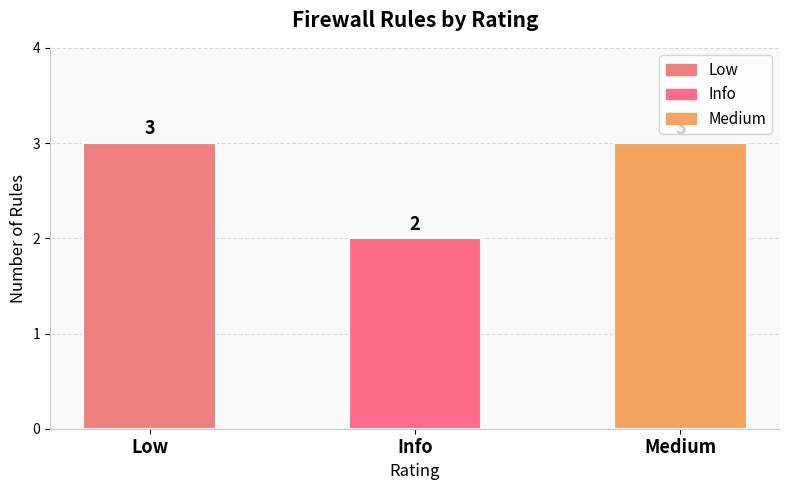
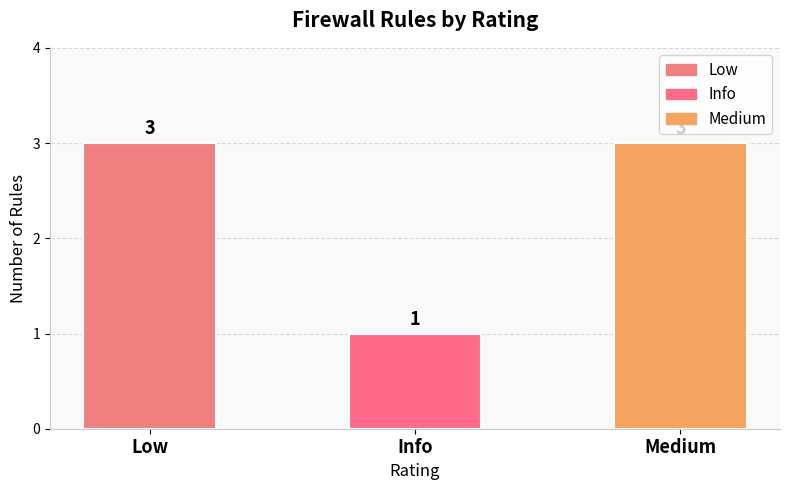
  {
    "Low": 3,
-   "Info": 2
+   "Info": 1
  }
